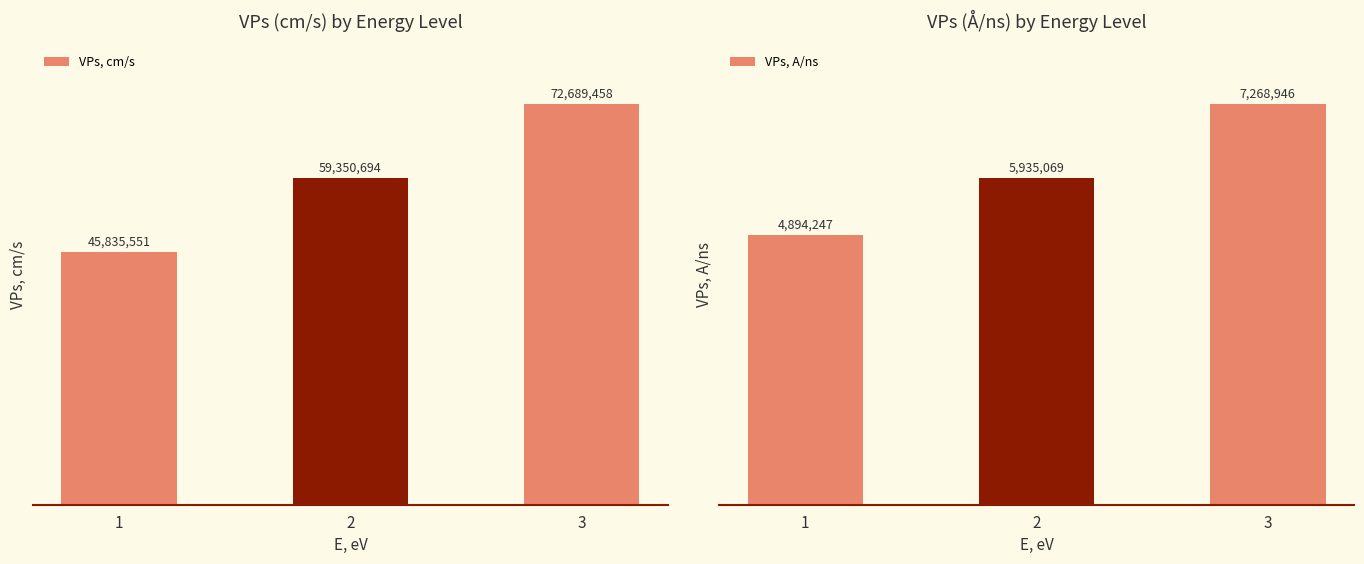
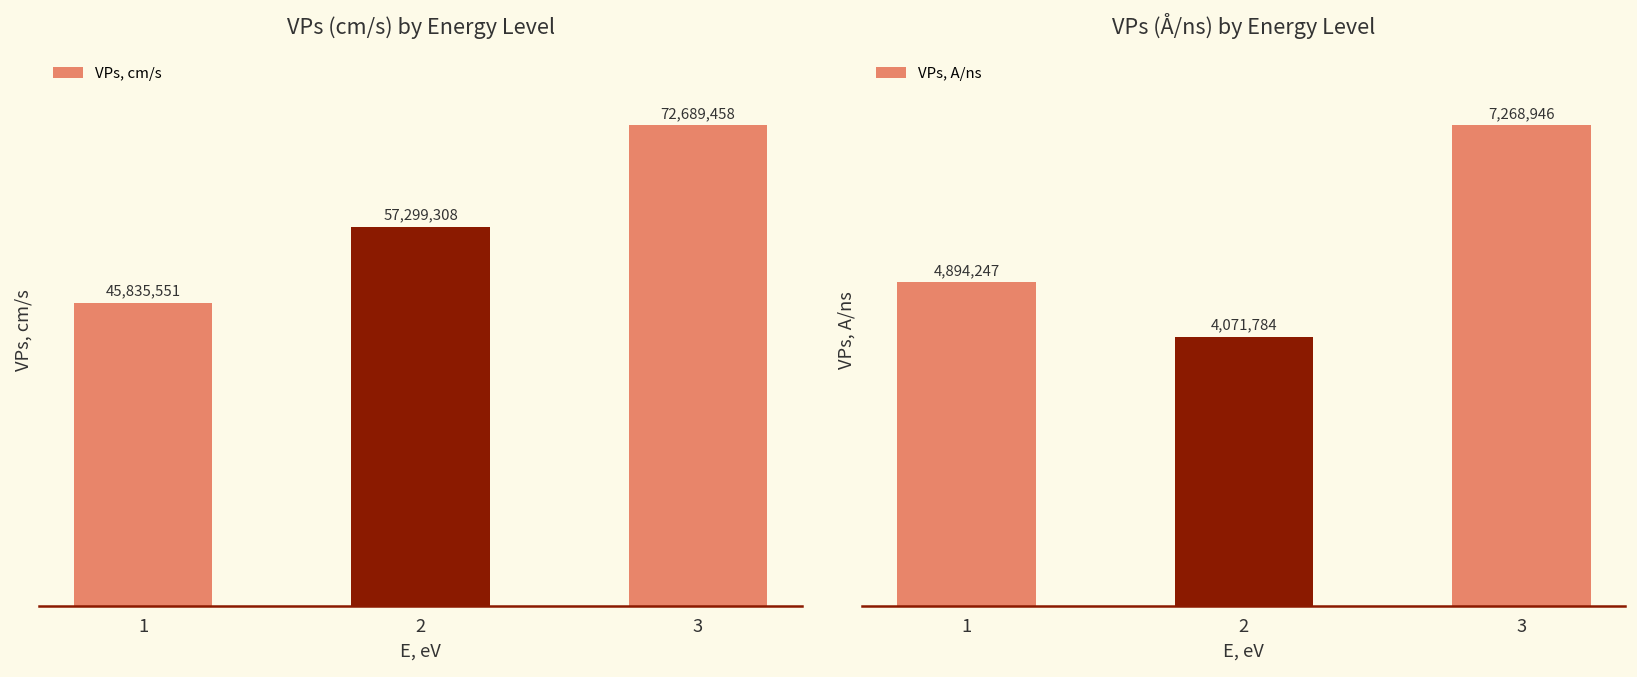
  {
    "VPs (cm/s) by Energy Level": {
      "1": "45,835,551",
-     "2": "59,350,694",
+     "2": "57,299,308",
      "3": "72,689,458"
    },
    "VPs (Å/ns) by Energy Level": {
      "1": "4,894,247",
-     "2": "5,935,069",
+     "2": "4,071,784",
      "3": "7,268,946"
    }
  }
